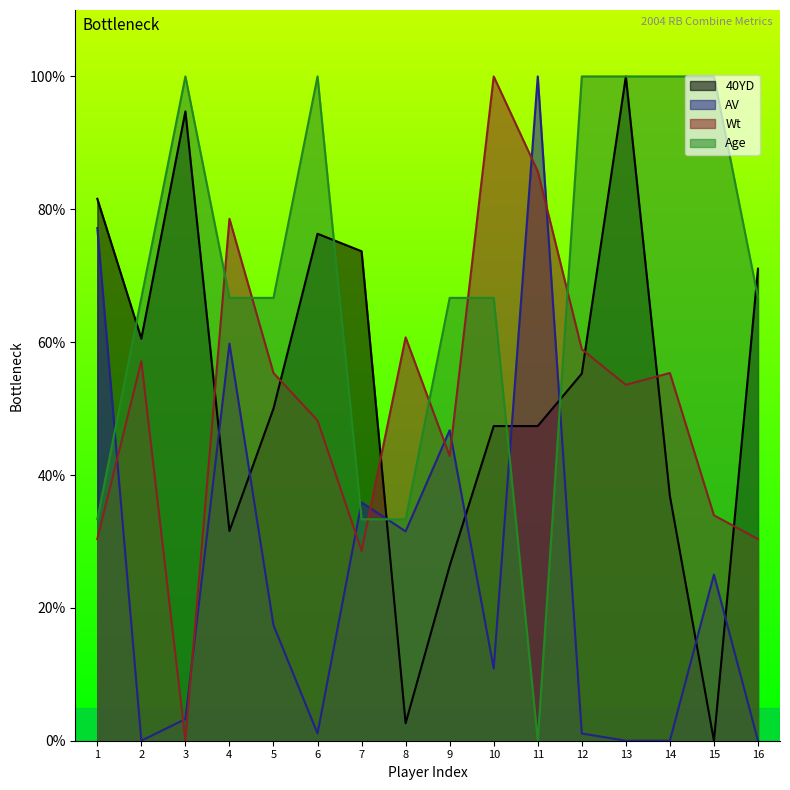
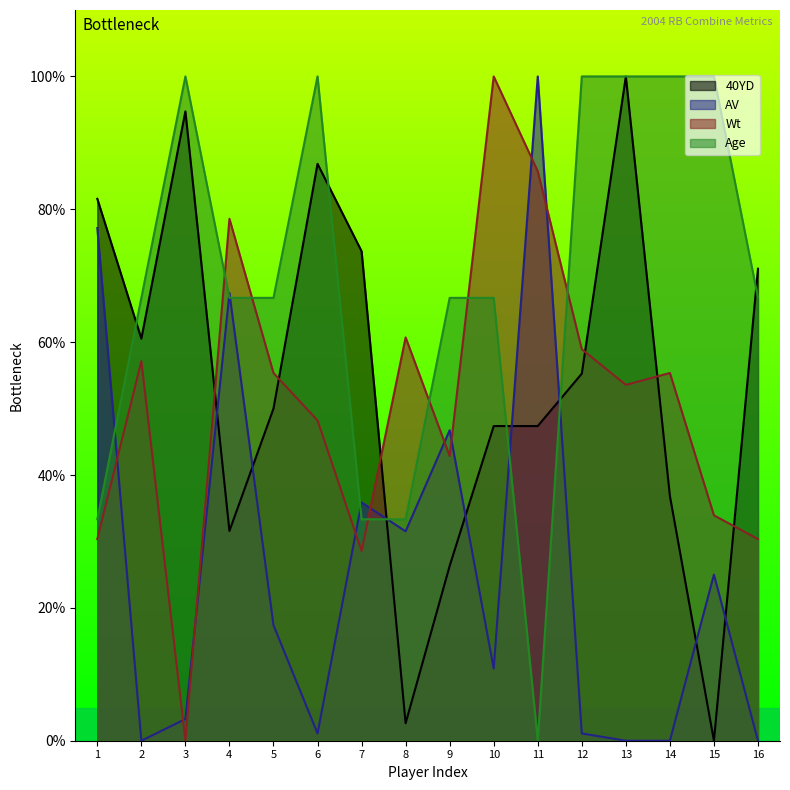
  {
    "40YD": {
      "1": "82%",
      "2": "61%",
      "3": "95%",
      "4": "32%",
      "5": "50%",
-     "6": "76%",
+     "6": "87%",
      "7": "74%",
      "9": "26%",
      "10": "47%",
      "11": "47%",
      "12": "55%",
      "14": "37%",
      "16": "71%"
    },
    "AV": {
      "1": "77%",
-     "4": "60%",
+     "4": "67%",
      "5": "17%",
      "7": "36%",
      "8": "32%",
      "9": "47%",
      "10": "11%",
      "11": "100%",
      "15": "25%"
    },
    "Wt": {
      "1": "30%",
      "2": "57%",
      "4": "79%",
      "5": "55%",
      "6": "48%",
      "7": "29%",
      "8": "61%",
      "9": "43%",
      "10": "100%",
      "11": "86%",
      "12": "59%",
      "13": "54%",
      "14": "55%",
      "15": "34%",
      "16": "30%"
    },
    "Age": {
      "1": "33%",
      "2": "67%",
      "3": "100%",
      "4": "67%",
      "5": "67%",
      "6": "100%",
      "7": "33%",
      "8": "33%",
      "9": "67%",
      "10": "67%",
      "12": "100%",
      "14": "100%",
      "16": "67%"
    }
  }
